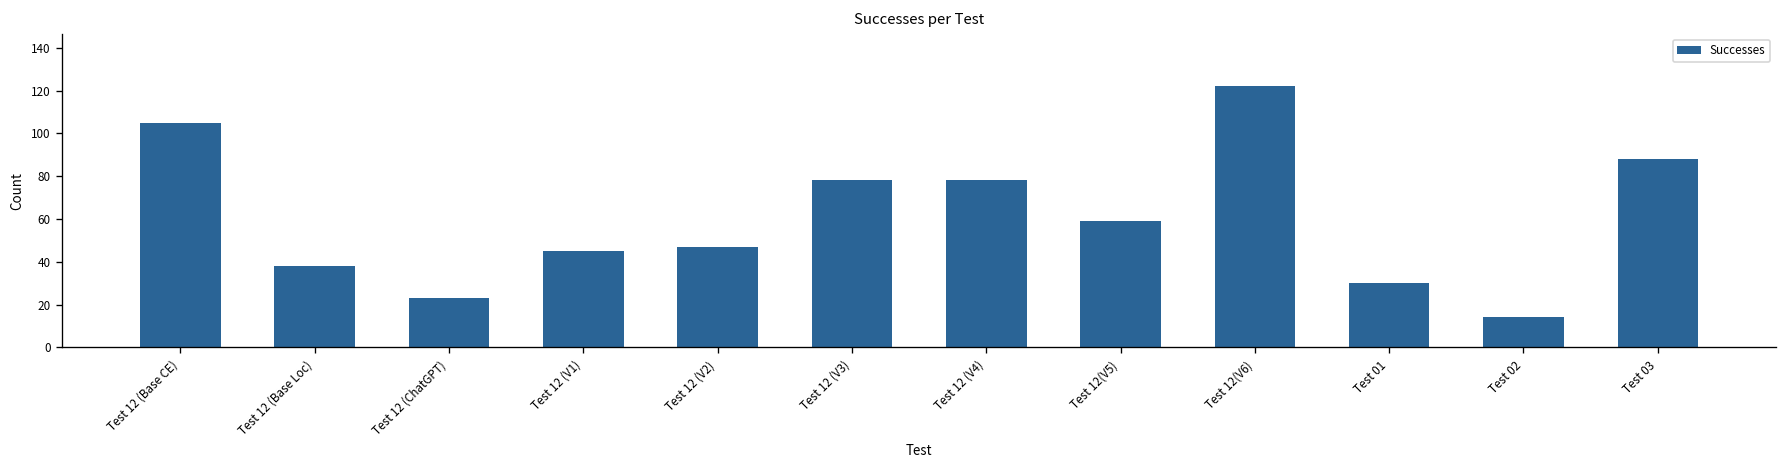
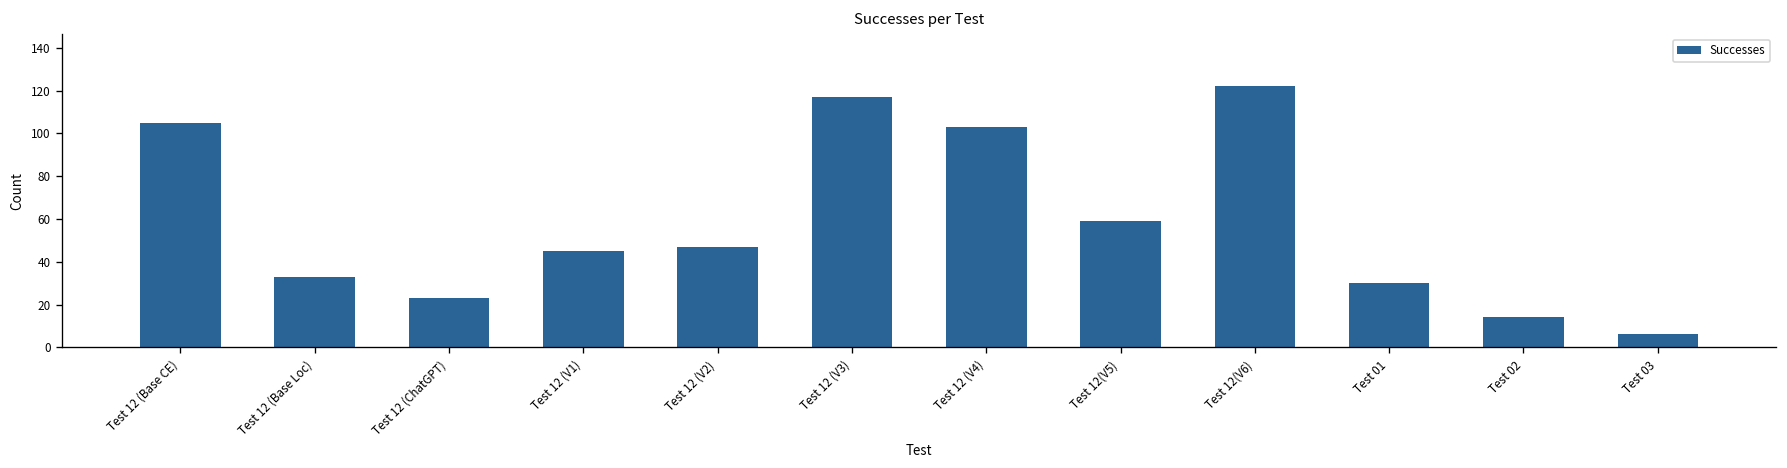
  {
    "Test 12 (Base CE)": 105,
-   "Test 12 (Base Loc)": 38,
+   "Test 12 (Base Loc)": 33,
    "Test 12 (ChatGPT)": 23,
    "Test 12 (V1)": 45,
    "Test 12 (V2)": 47,
-   "Test 12 (V3)": 78,
-   "Test 12 (V4)": 78,
+   "Test 12 (V3)": 117,
+   "Test 12 (V4)": 103,
    "Test 12(V5)": 59,
    "Test 12(V6)": 122,
    "Test 01": 30,
    "Test 02": 14,
-   "Test 03": 88
+   "Test 03": 6
  }
